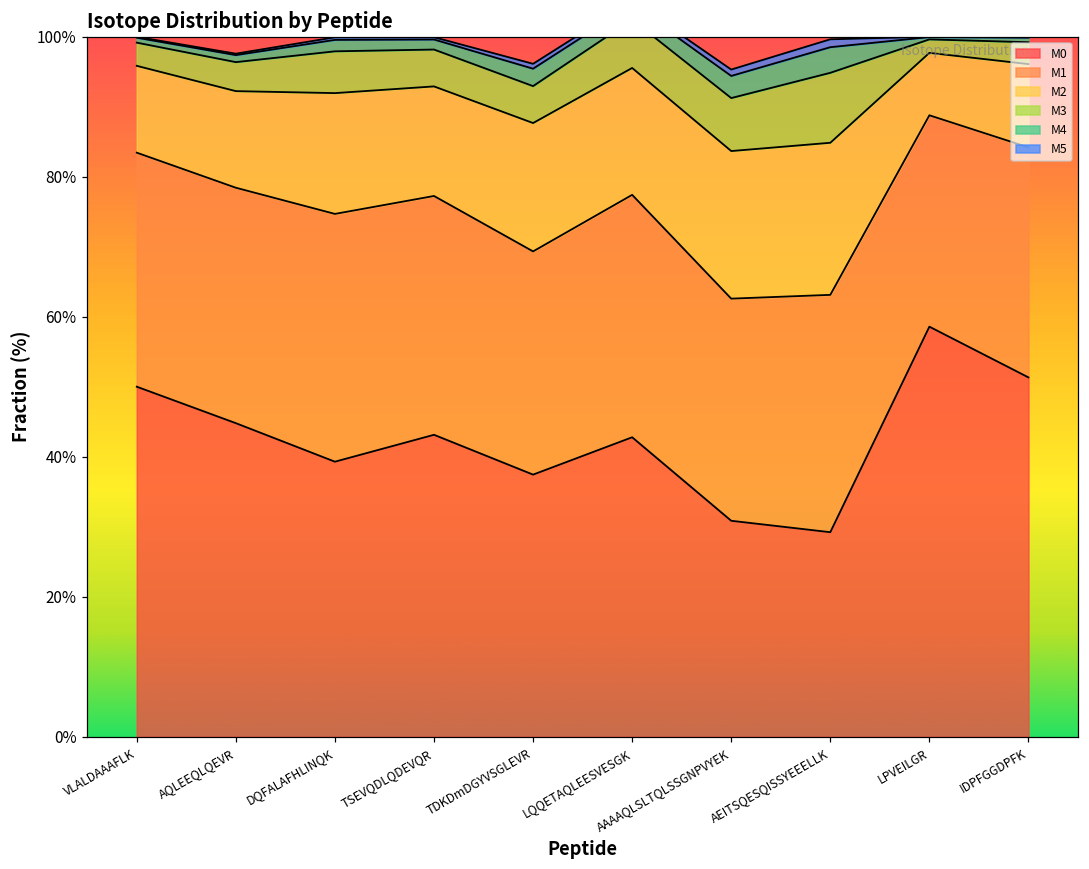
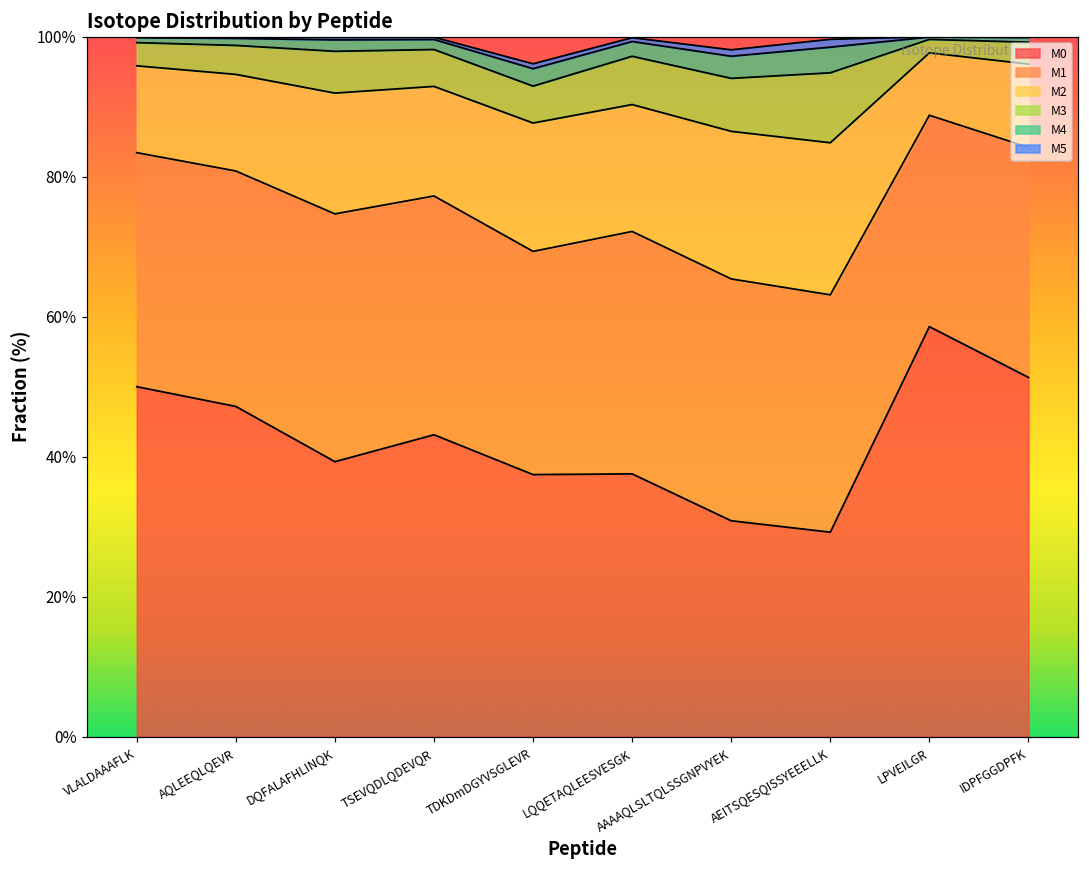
  {
    "M0": {
      "VLALDAAAFLK": "50%",
-     "AQLEEQLQEVR": "45%",
+     "AQLEEQLQEVR": "47%",
      "DQFALAFHLINQK": "39%",
      "TSEVQDLQDEVQR": "43%",
      "TDKDmDGYVSGLEVR": "37%",
-     "LQQETAQLEESVESGK": "43%",
+     "LQQETAQLEESVESGK": "38%",
      "AAAAQLSLTQLSSGNPVYEK": "31%",
      "AEITSQESQISSYEEELLK": "29%",
      "LPVEILGR": "59%",
      "IDPFGGDPFK": "51%"
    },
    "M1": {
      "VLALDAAAFLK": "33%",
      "AQLEEQLQEVR": "34%",
      "DQFALAFHLINQK": "35%",
      "TSEVQDLQDEVQR": "34%",
      "TDKDmDGYVSGLEVR": "32%",
      "LQQETAQLEESVESGK": "35%",
-     "AAAAQLSLTQLSSGNPVYEK": "32%",
+     "AAAAQLSLTQLSSGNPVYEK": "35%",
      "AEITSQESQISSYEEELLK": "34%",
      "LPVEILGR": "30%"
    },
    "M2": {
      "VLALDAAAFLK": "12%",
      "AQLEEQLQEVR": "14%",
      "DQFALAFHLINQK": "17%",
      "TSEVQDLQDEVQR": "16%",
      "TDKDmDGYVSGLEVR": "18%",
      "LQQETAQLEESVESGK": "18%",
      "AAAAQLSLTQLSSGNPVYEK": "21%",
      "AEITSQESQISSYEEELLK": "22%",
      "LPVEILGR": "9%"
    },
    "M3": {
      "VLALDAAAFLK": "3%",
      "AQLEEQLQEVR": "4%",
      "DQFALAFHLINQK": "6%",
      "TSEVQDLQDEVQR": "5%",
      "TDKDmDGYVSGLEVR": "5%",
      "AAAAQLSLTQLSSGNPVYEK": "8%",
      "AEITSQESQISSYEEELLK": "10%",
      "IDPFGGDPFK": "3%"
    },
    "M4": {
      "TDKDmDGYVSGLEVR": "2%",
      "AAAAQLSLTQLSSGNPVYEK": "3%",
      "AEITSQESQISSYEEELLK": "4%"
    },
    "M5": {
      "TDKDmDGYVSGLEVR": "1%",
      "AAAAQLSLTQLSSGNPVYEK": "1%",
      "AEITSQESQISSYEEELLK": "1%"
    }
  }
